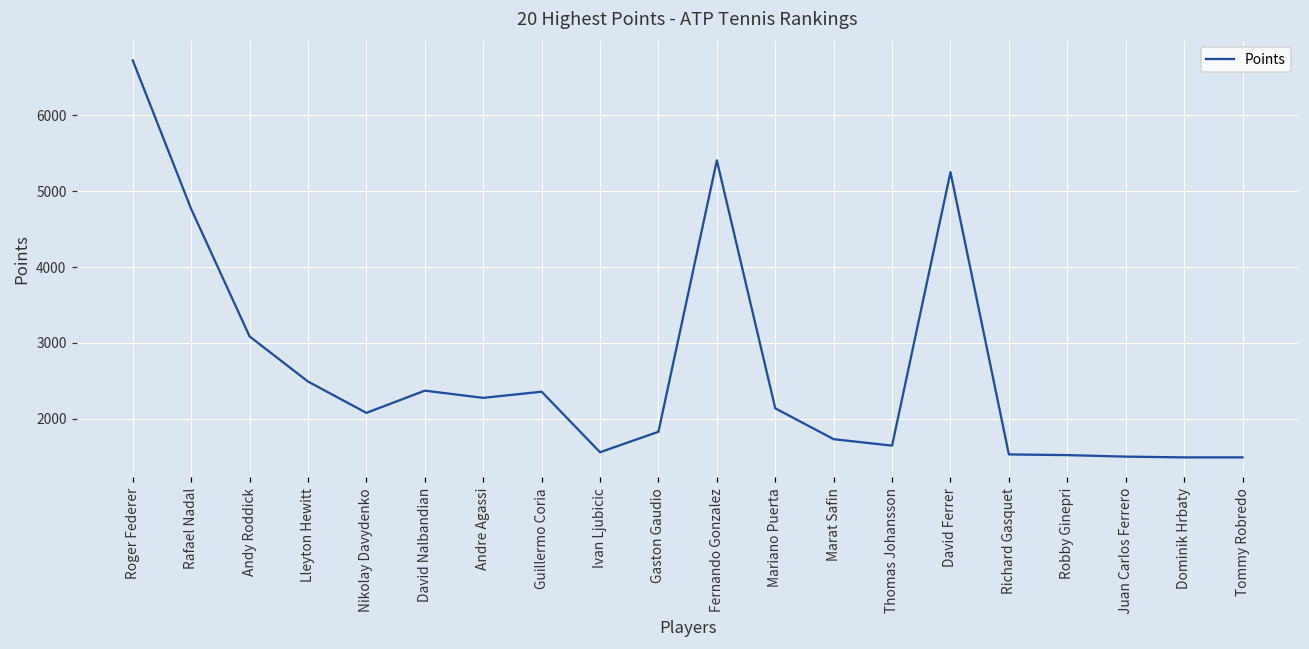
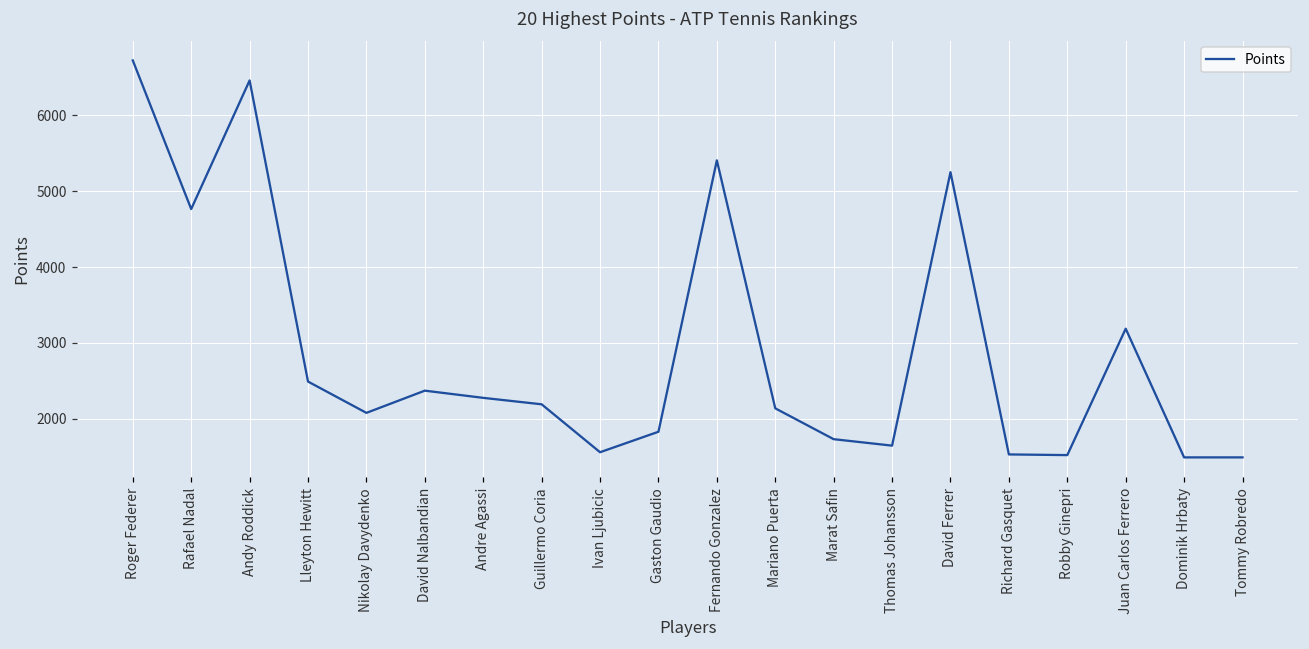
  {
    "Roger Federer": 6700,
    "Rafael Nadal": 4800,
-   "Andy Roddick": 3100,
+   "Andy Roddick": 6500,
    "Lleyton Hewitt": 2500,
    "Nikolay Davydenko": 2100,
    "David Nalbandian": 2400,
    "Andre Agassi": 2300,
-   "Guillermo Coria": 2400,
+   "Guillermo Coria": 2200,
    "Ivan Ljubicic": 1600,
    "Gaston Gaudio": 1800,
    "Fernando Gonzalez": 5400,
    "Mariano Puerta": 2100,
    "Marat Safin": 1700,
    "Thomas Johansson": 1600,
    "David Ferrer": 5300,
    "Richard Gasquet": 1500,
    "Robby Ginepri": 1500,
-   "Juan Carlos Ferrero": 1500,
+   "Juan Carlos Ferrero": 3200,
    "Dominik Hrbaty": 1500,
    "Tommy Robredo": 1500
  }
